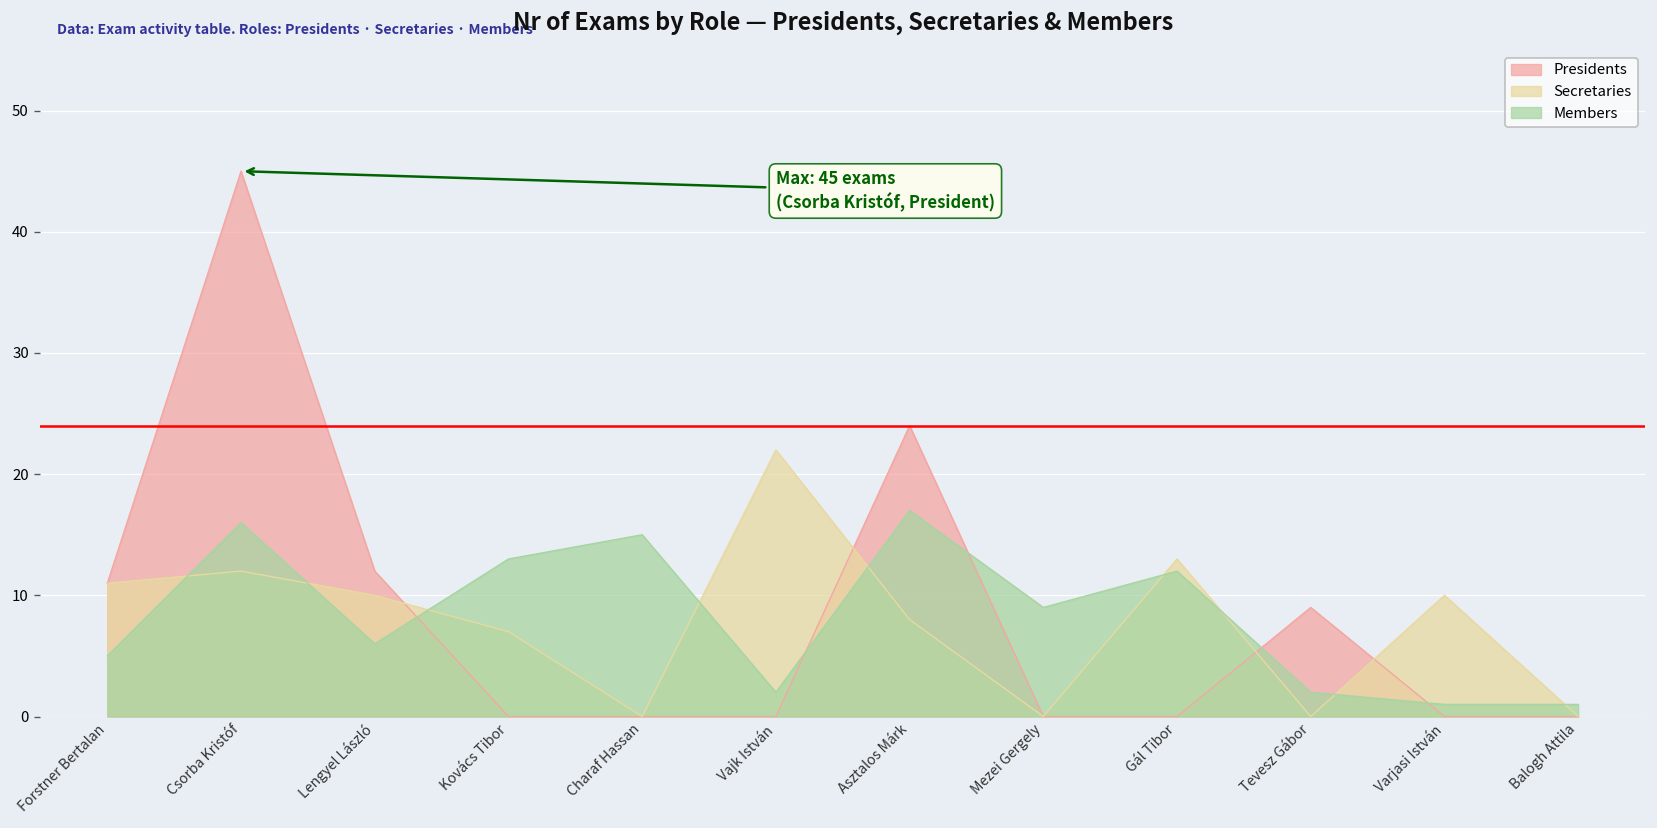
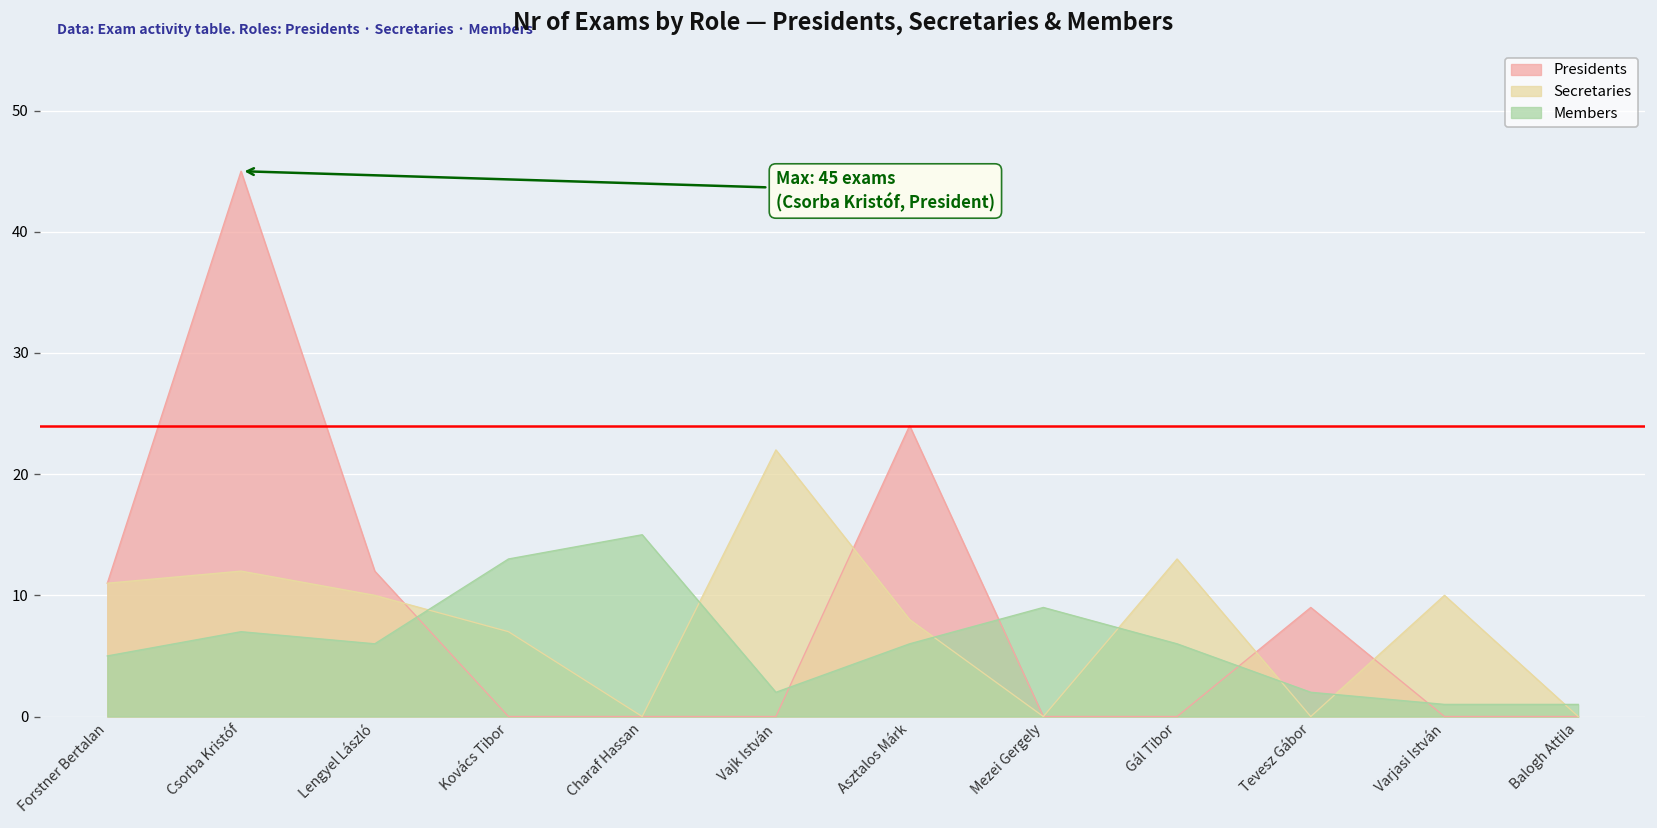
  {
    "Members": {
      "Forstner Bertalan": 5,
-     "Csorba Kristóf": 16,
+     "Csorba Kristóf": 7,
      "Lengyel László": 6,
      "Kovács Tibor": 13,
      "Charaf Hassan": 15,
      "Vajk István": 2,
-     "Asztalos Márk": 17,
+     "Asztalos Márk": 6,
      "Mezei Gergely": 9,
-     "Gál Tibor": 12,
+     "Gál Tibor": 6,
      "Tevesz Gábor": 2,
      "Varjasi István": 1,
      "Balogh Attila": 1
    }
  }
